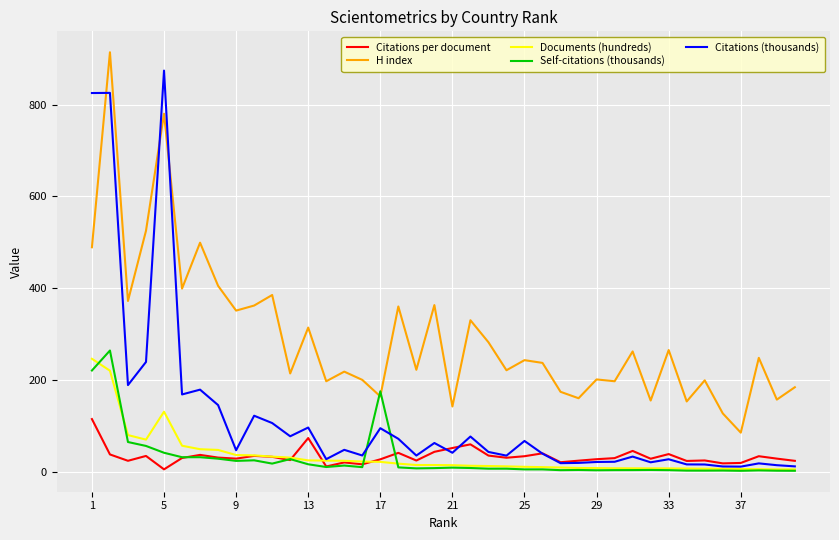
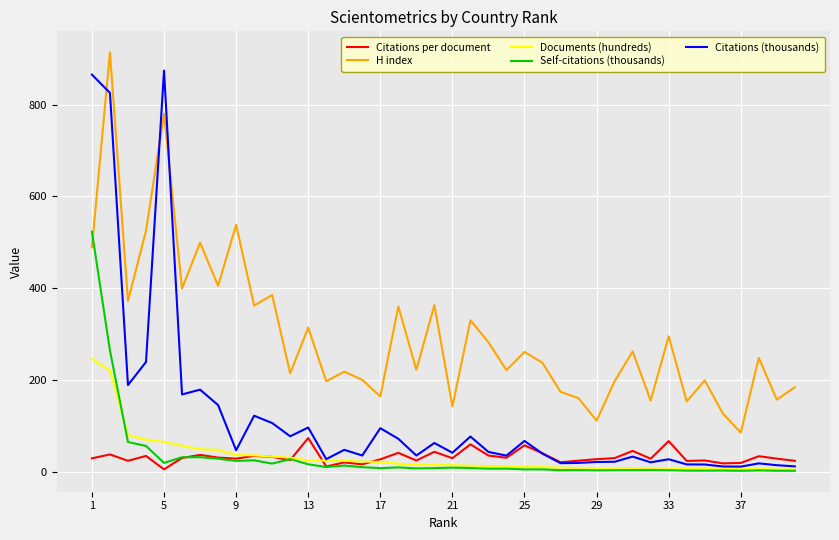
  {
    "Citations per document": {
-     "1": 110,
+     "1": 30,
      "5": 10,
      "13": 70,
      "17": 30,
-     "21": 50,
-     "25": 30,
+     "21": 30,
+     "25": 60,
      "29": 30,
-     "33": 40,
+     "33": 70,
      "37": 20
    },
    "H index": {
      "1": 490,
      "5": 780,
-     "9": 350,
+     "9": 540,
      "13": 310,
      "17": 160,
      "21": 140,
-     "25": 240,
-     "29": 200,
-     "33": 270,
+     "25": 260,
+     "29": 110,
+     "33": 300,
      "37": 90
    },
    "Documents (hundreds)": {
      "1": 250,
-     "5": 130,
+     "5": 60,
      "9": 40,
      "13": 20,
      "17": 20,
      "25": 10
    },
    "Self-citations (thousands)": {
-     "1": 220,
-     "5": 40,
+     "1": 520,
+     "5": 20,
      "13": 20,
-     "17": 180,
+     "17": 10,
      "25": 0
    },
    "Citations (thousands)": {
-     "1": 830,
+     "1": 870,
      "5": 870,
      "9": 50,
      "13": 100,
      "17": 90,
      "21": 40,
      "25": 70,
      "29": 20,
      "33": 30
    }
  }
